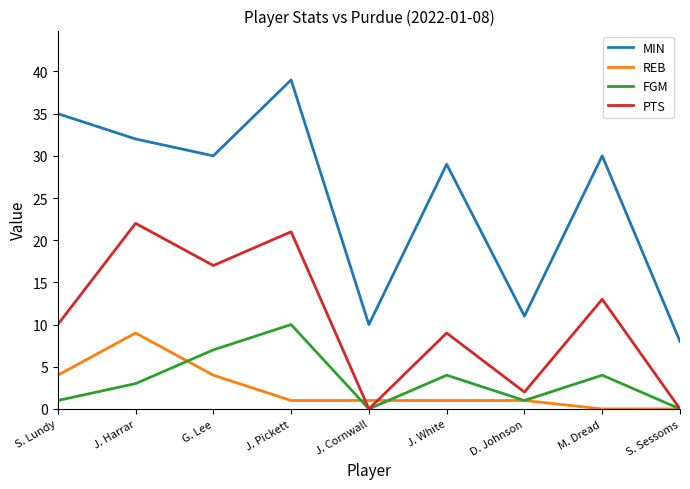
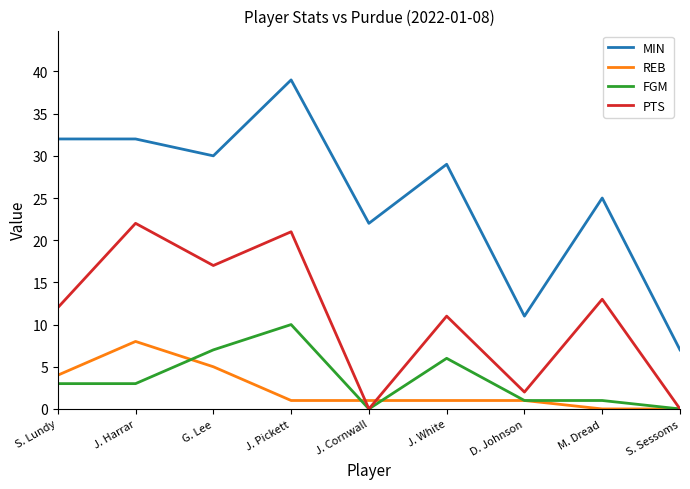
  {
    "MIN": {
-     "S. Lundy": 35,
+     "S. Lundy": 32,
      "J. Harrar": 32,
      "G. Lee": 30,
      "J. Pickett": 39,
-     "J. Cornwall": 10,
+     "J. Cornwall": 22,
      "J. White": 29,
      "D. Johnson": 11,
-     "M. Dread": 30,
-     "S. Sessoms": 8
+     "M. Dread": 25,
+     "S. Sessoms": 7
    },
    "REB": {
      "S. Lundy": 4,
-     "J. Harrar": 9,
-     "G. Lee": 4,
+     "J. Harrar": 8,
+     "G. Lee": 5,
      "J. Pickett": 1,
      "J. Cornwall": 1,
      "J. White": 1,
      "M. Dread": 0
    },
    "FGM": {
-     "S. Lundy": 1,
+     "S. Lundy": 3,
      "J. Harrar": 3,
      "G. Lee": 7,
      "J. Pickett": 10,
-     "J. White": 4,
-     "M. Dread": 4
+     "J. White": 6,
+     "M. Dread": 1
    },
    "PTS": {
-     "S. Lundy": 10,
+     "S. Lundy": 12,
      "J. Harrar": 22,
      "G. Lee": 17,
      "J. Pickett": 21,
-     "J. White": 9,
+     "J. White": 11,
      "D. Johnson": 2,
      "M. Dread": 13
    }
  }
